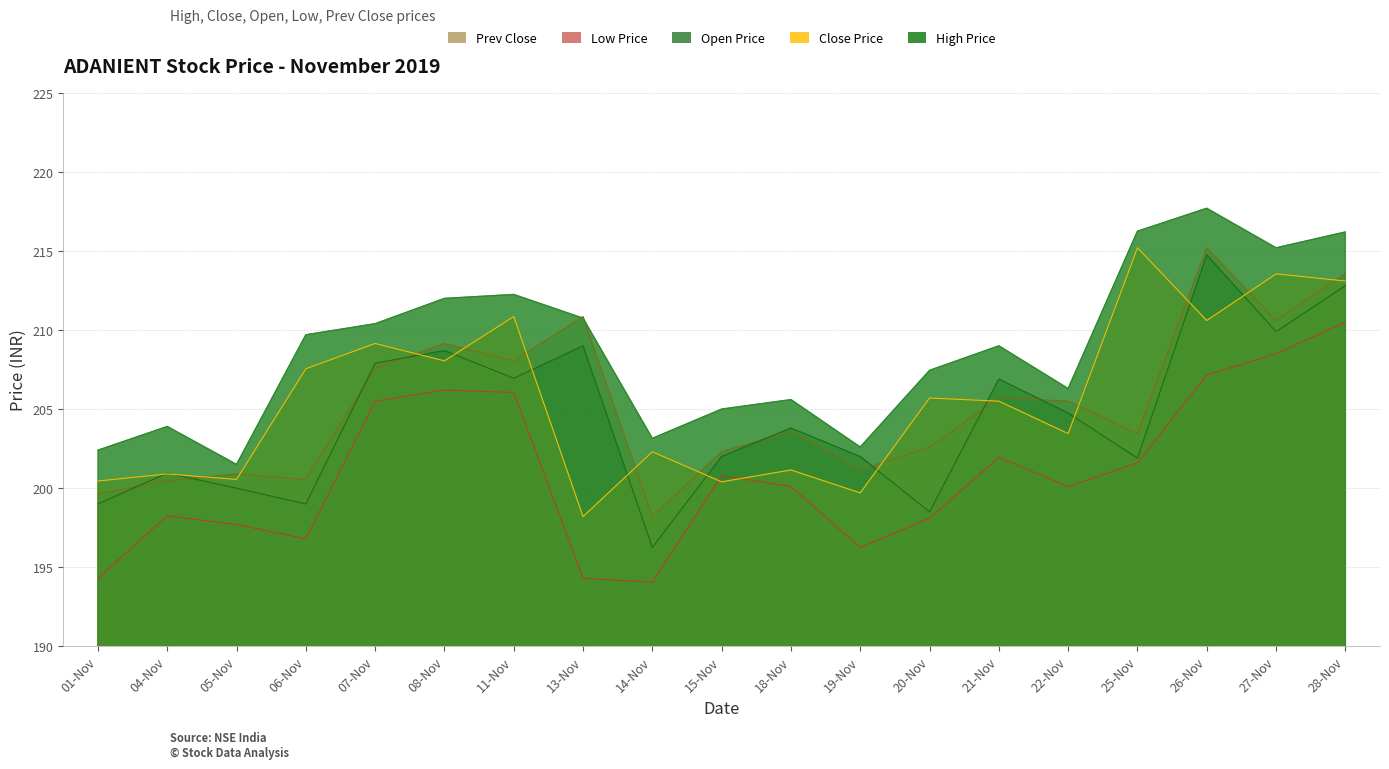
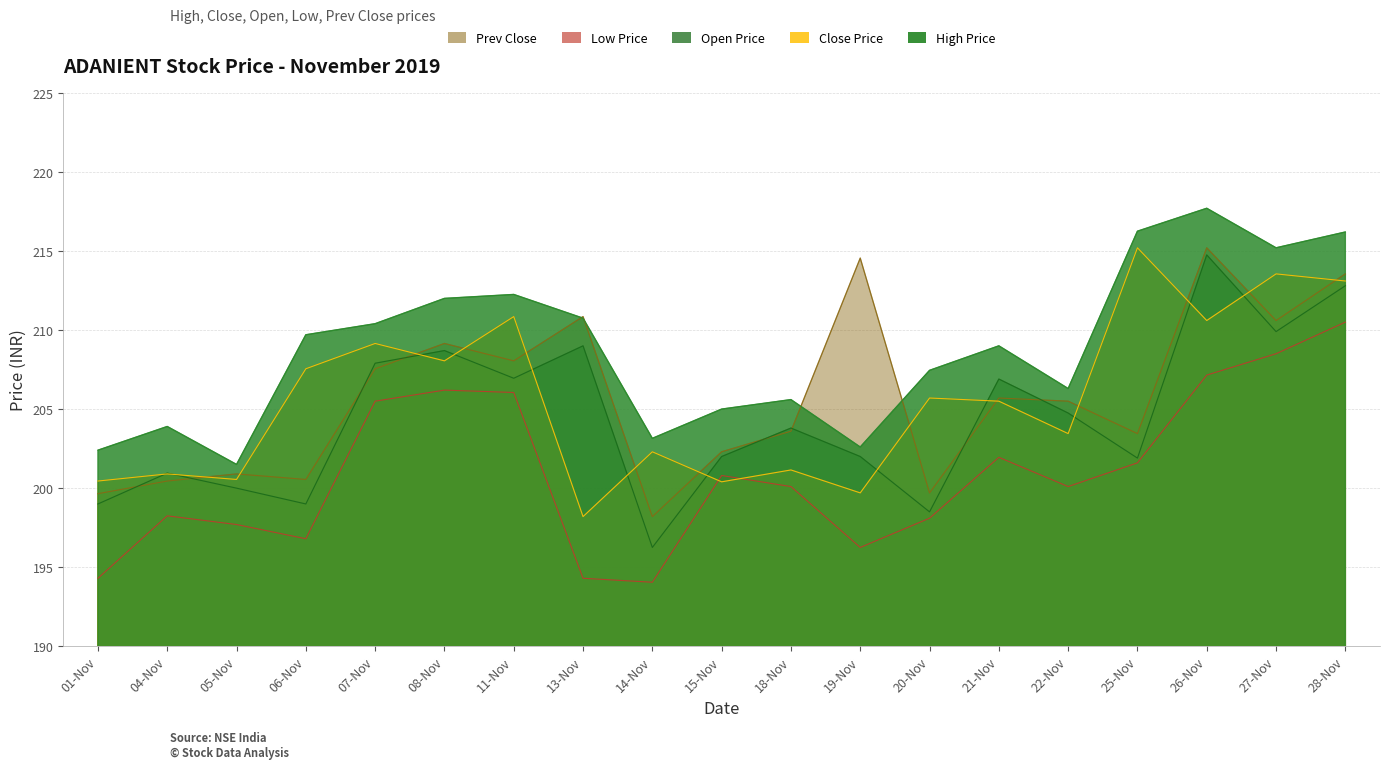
  {
    "Prev Close": {
      "01-Nov": 199.7,
      "04-Nov": 200.5,
      "05-Nov": 200.9,
      "06-Nov": 200.6,
      "07-Nov": 207.6,
      "08-Nov": 209.2,
      "11-Nov": 208.1,
      "14-Nov": 198.2,
      "15-Nov": 202.3,
      "18-Nov": 203.6,
-     "19-Nov": 201.2,
-     "20-Nov": 202.6,
+     "19-Nov": 214.6,
+     "20-Nov": 199.7,
      "21-Nov": 205.7,
      "22-Nov": 205.5,
      "25-Nov": 203.5,
      "26-Nov": 215.2,
      "27-Nov": 210.6,
      "28-Nov": 213.6
    },
    "Low Price": {
      "01-Nov": 194.3,
      "04-Nov": 198.3,
      "05-Nov": 197.7,
      "06-Nov": 196.8,
      "07-Nov": 205.5,
      "08-Nov": 206.2,
      "11-Nov": 206.1,
      "13-Nov": 194.3,
      "14-Nov": 194.1,
      "15-Nov": 200.8,
      "18-Nov": 200.1,
      "19-Nov": 196.3,
      "20-Nov": 198.1,
      "21-Nov": 202.0,
      "22-Nov": 200.1,
      "25-Nov": 201.6,
      "26-Nov": 207.2,
      "27-Nov": 208.5,
      "28-Nov": 210.5
    },
    "Close Price": {
      "01-Nov": 200.5,
      "05-Nov": 200.6,
      "06-Nov": 207.6,
      "07-Nov": 209.2,
      "08-Nov": 208.1,
      "11-Nov": 210.9,
      "13-Nov": 198.2,
      "14-Nov": 202.3,
      "15-Nov": 200.4,
      "18-Nov": 201.2,
      "19-Nov": 199.7,
      "20-Nov": 205.7,
      "21-Nov": 205.5,
      "22-Nov": 203.5,
      "25-Nov": 215.2,
      "26-Nov": 210.6,
      "27-Nov": 213.6,
      "28-Nov": 213.1
    }
  }
